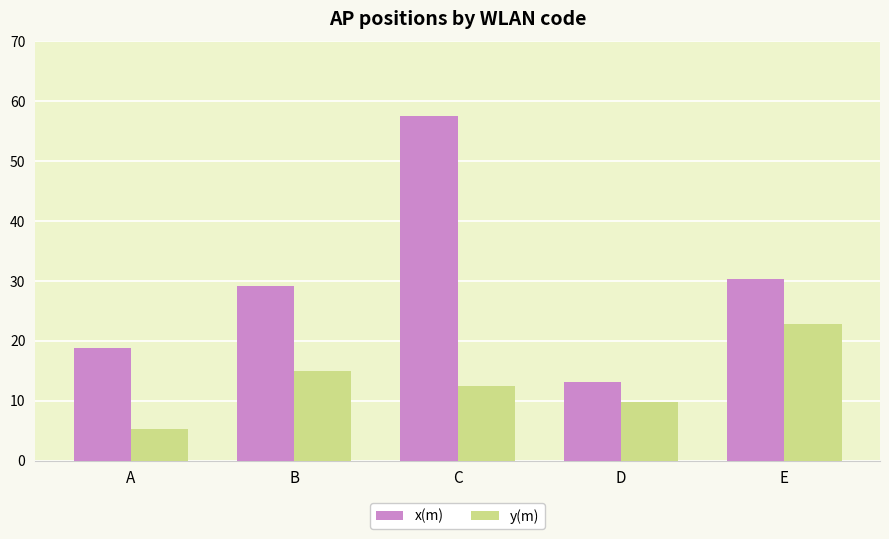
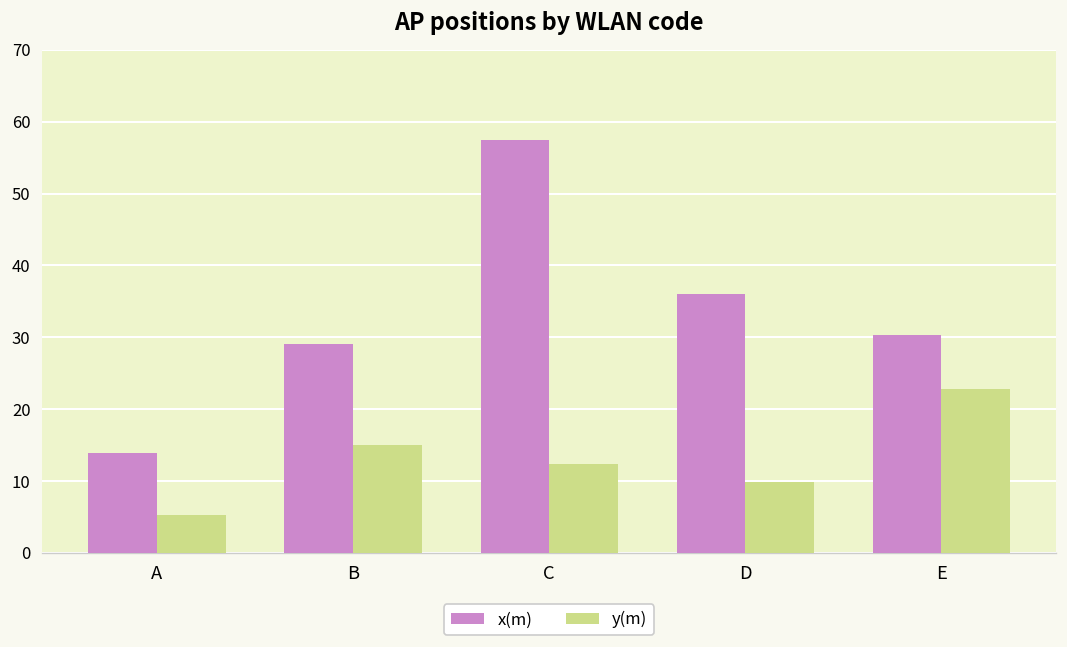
  {
    "x(m)": {
-     "A": 19,
+     "A": 14,
      "B": 29,
      "C": 58,
-     "D": 13,
+     "D": 36,
      "E": 30
    },
    "y(m)": {
      "A": 5,
      "B": 15,
      "C": 12,
      "D": 10,
      "E": 23
    }
  }
